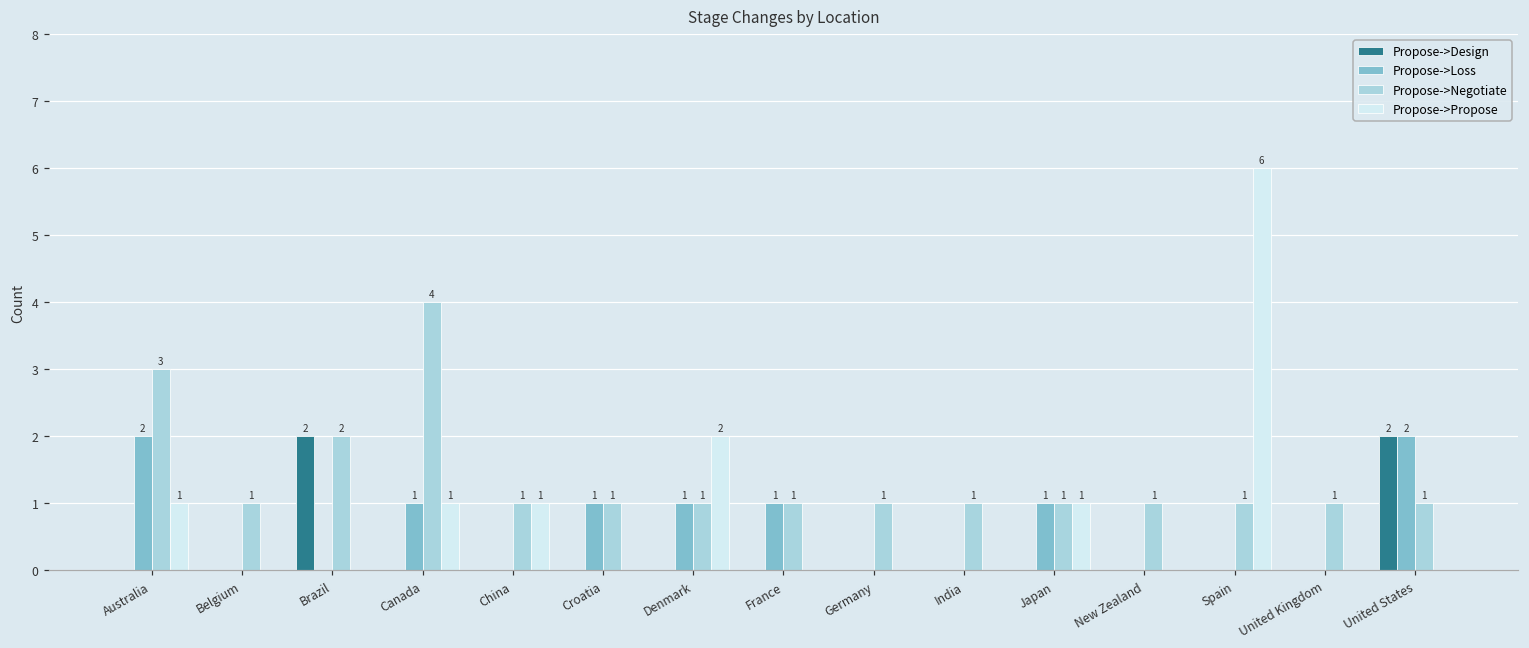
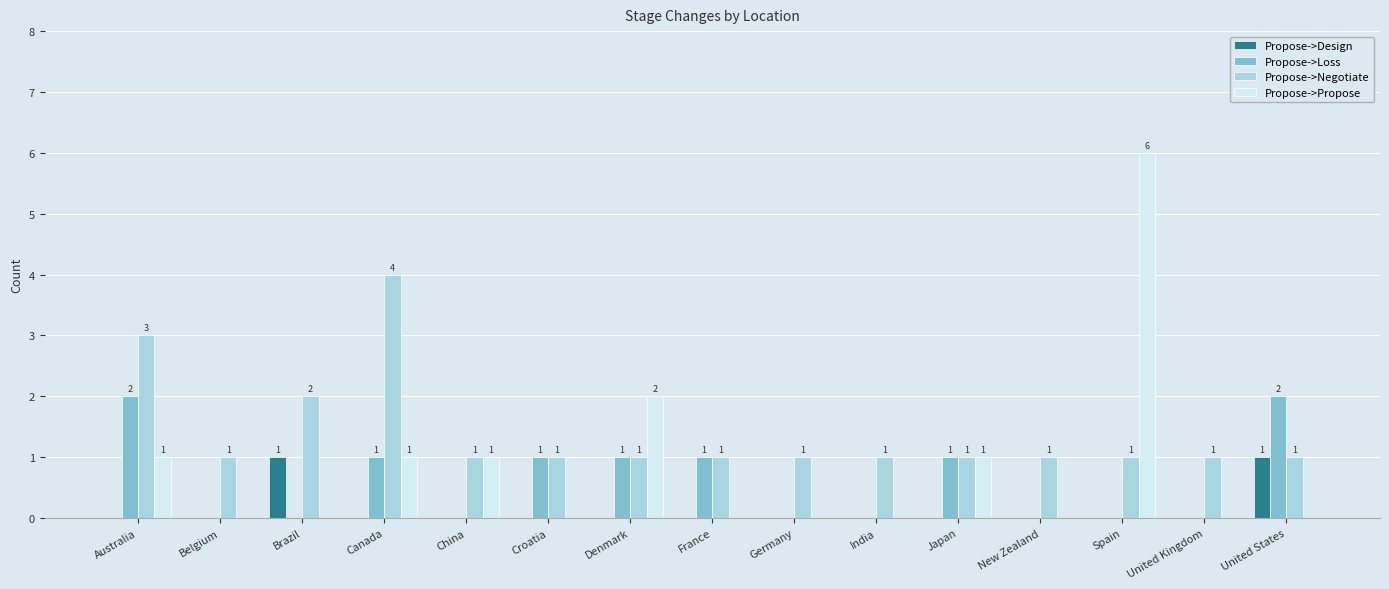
  {
    "Propose->Design": {
-     "Brazil": 2,
-     "United States": 2
+     "Brazil": 1,
+     "United States": 1
    }
  }
